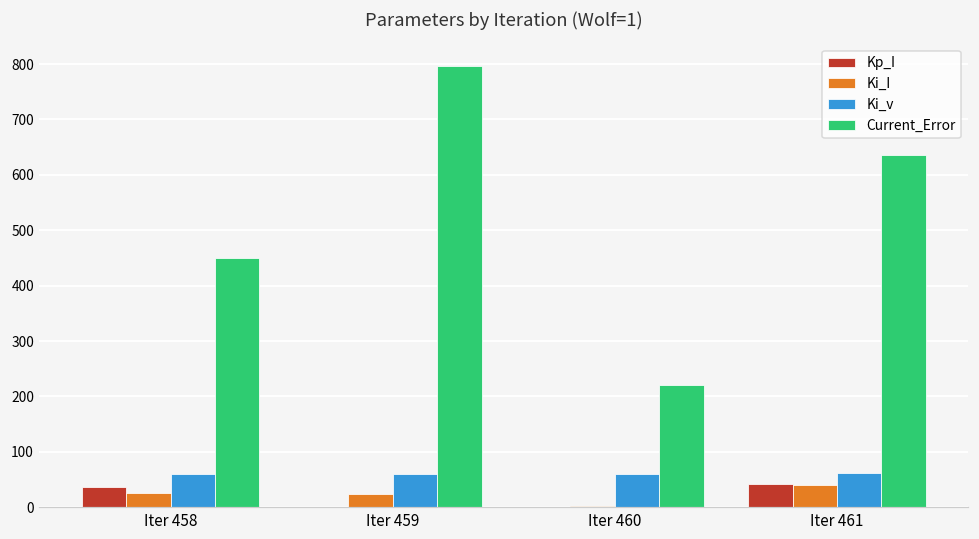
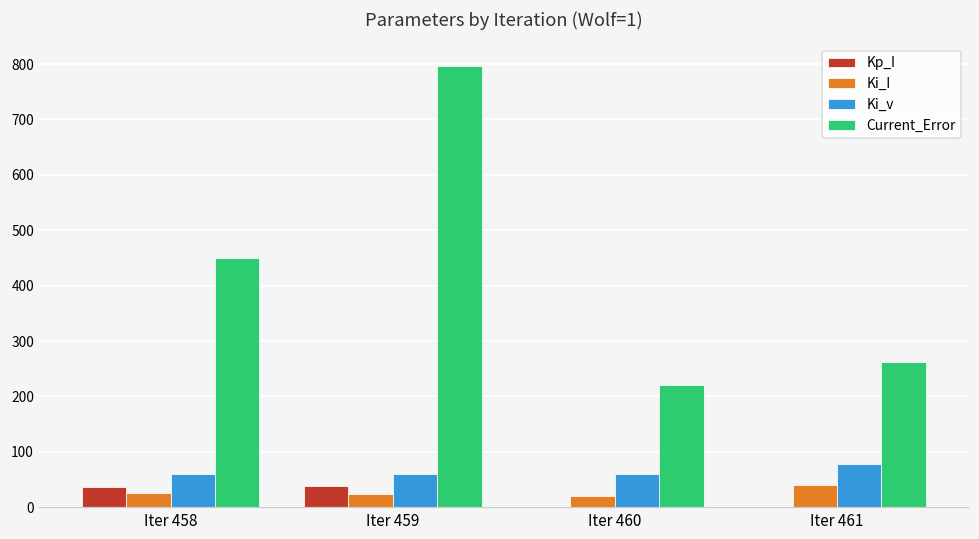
  {
    "Kp_I": {
      "Iter 458": 40,
-     "Iter 459": 0,
-     "Iter 461": 40
+     "Iter 459": 40,
+     "Iter 461": 0
    },
    "Ki_I": {
      "Iter 458": 30,
      "Iter 459": 20,
-     "Iter 460": 0,
+     "Iter 460": 20,
      "Iter 461": 40
    },
    "Ki_v": {
      "Iter 458": 60,
      "Iter 459": 60,
      "Iter 460": 60,
-     "Iter 461": 60
+     "Iter 461": 80
    },
    "Current_Error": {
      "Iter 458": 450,
      "Iter 459": 800,
      "Iter 460": 220,
-     "Iter 461": 640
+     "Iter 461": 260
    }
  }
